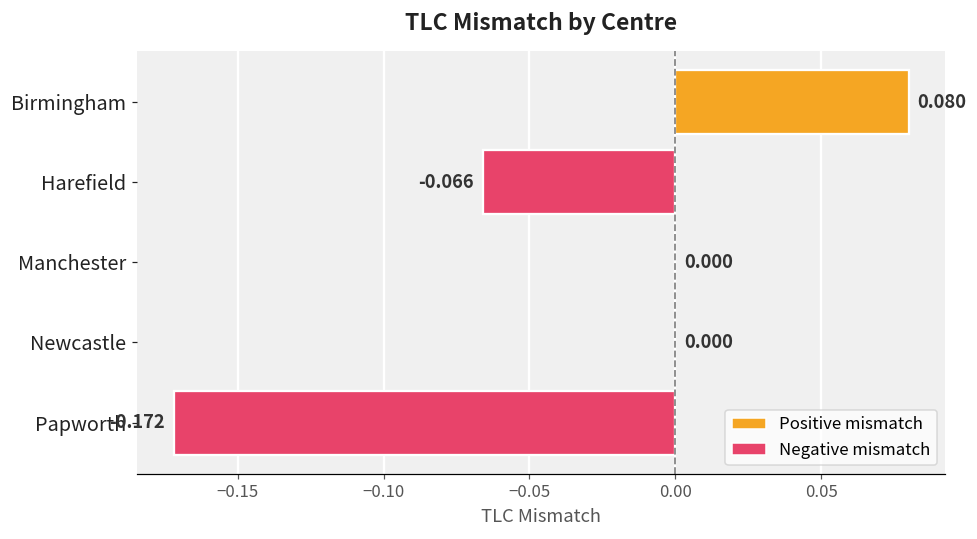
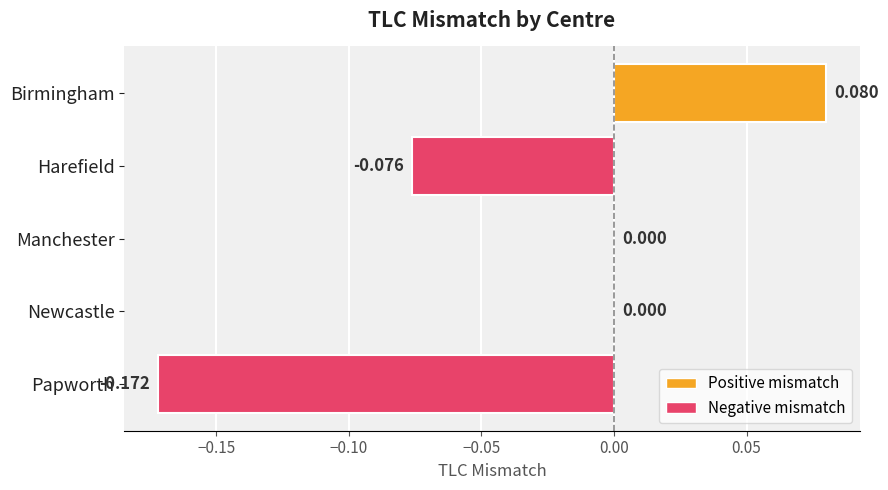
  {
    "Birmingham": 0.080,
-   "Harefield": -0.066,
+   "Harefield": -0.076,
    "Manchester": 0.000,
    "Newcastle": 0.000,
    "Papworth": -0.172
  }
